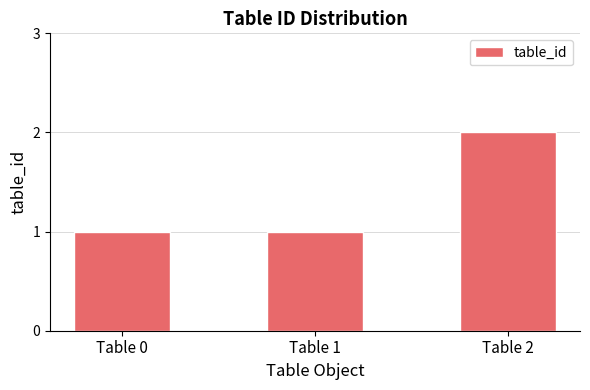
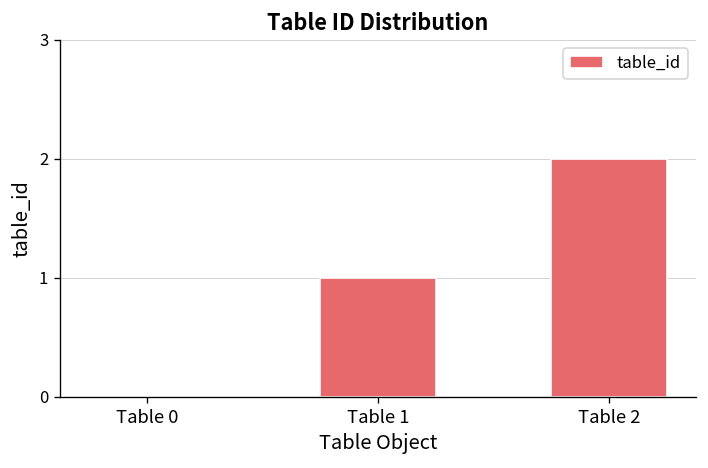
  {
-   "Table 0": 1,
+   "Table 0": 0,
    "Table 1": 1,
    "Table 2": 2
  }
